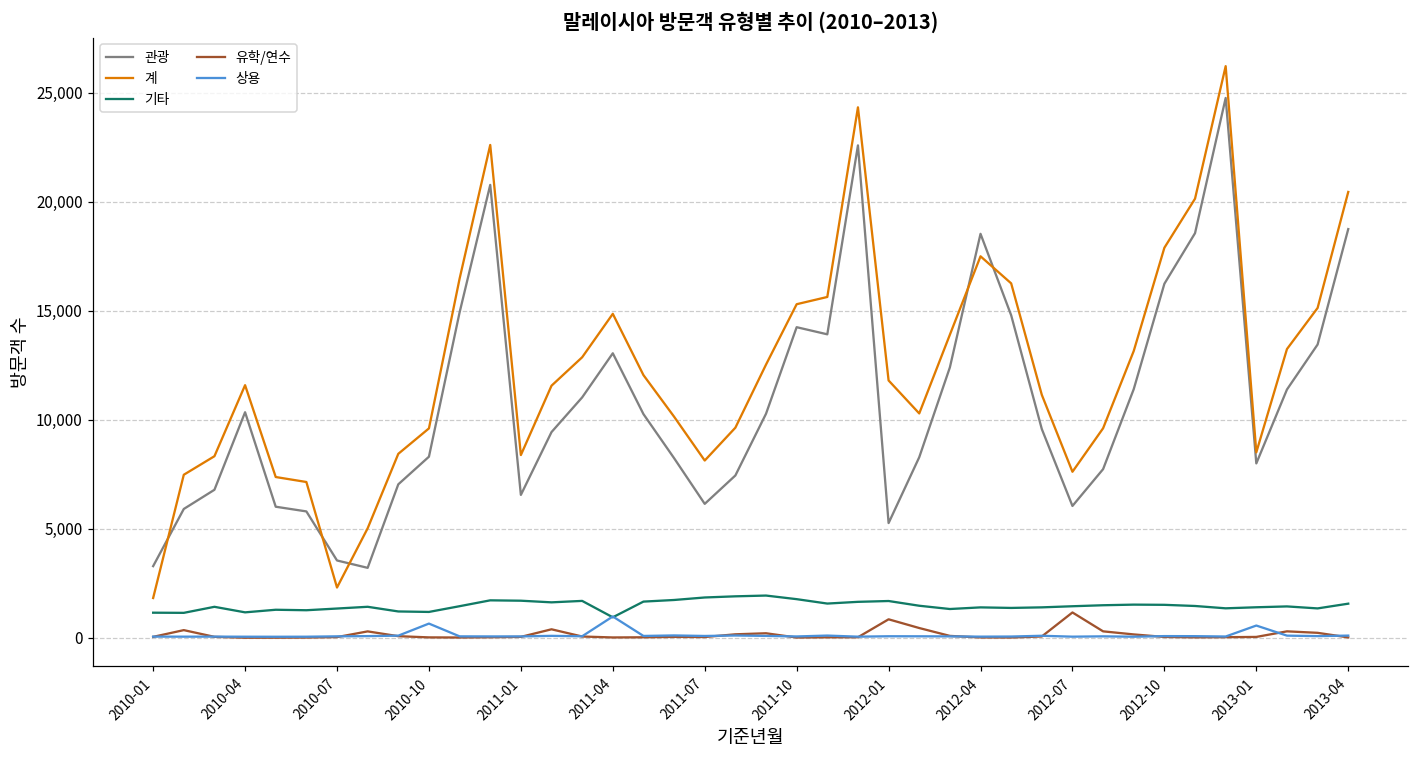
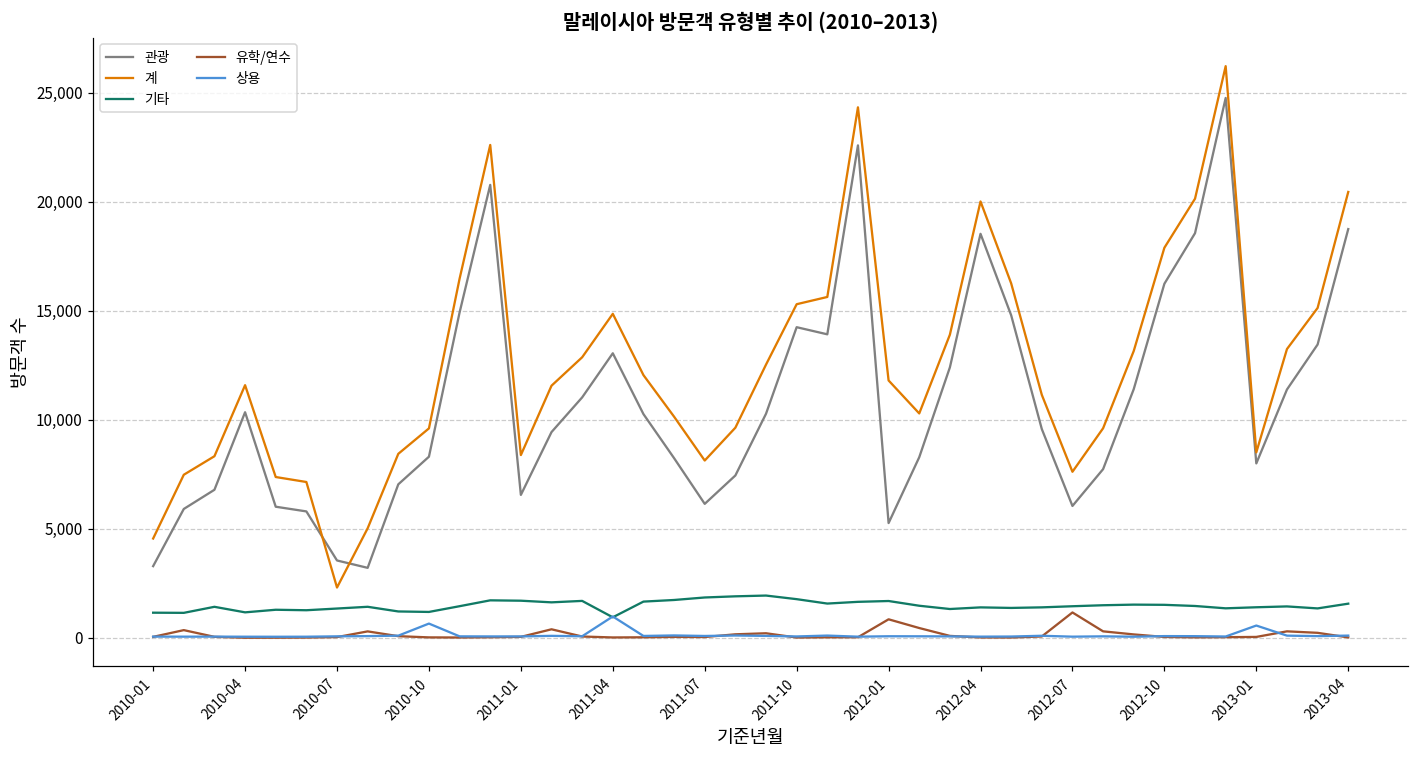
  {
    "관광": {
      "2010-01": "3,300",
      "2010-04": "10,400",
      "2010-07": "3,600",
      "2010-10": "8,300",
      "2011-01": "6,600",
      "2011-04": "13,100",
      "2011-07": "6,100",
      "2011-10": "14,300",
      "2012-01": "5,300",
      "2012-04": "18,500",
      "2012-07": "6,100",
      "2012-10": "16,200",
      "2013-01": "8,000",
      "2013-04": "18,700"
    },
    "계": {
-     "2010-01": "1,800",
+     "2010-01": "4,600",
      "2010-04": "11,600",
      "2010-07": "2,300",
      "2010-10": "9,600",
      "2011-01": "8,400",
      "2011-04": "14,900",
      "2011-07": "8,100",
      "2011-10": "15,300",
      "2012-01": "11,800",
-     "2012-04": "17,500",
+     "2012-04": "20,000",
      "2012-07": "7,600",
      "2012-10": "17,900",
      "2013-01": "8,500",
      "2013-04": "20,500"
    },
    "기타": {
      "2010-01": "1,200",
      "2010-04": "1,200",
      "2010-07": "1,300",
      "2010-10": "1,200",
      "2011-01": "1,700",
      "2011-07": "1,900",
      "2011-10": "1,800",
      "2012-01": "1,700",
      "2012-04": "1,400",
      "2012-07": "1,500",
      "2012-10": "1,500",
      "2013-01": "1,400",
      "2013-04": "1,600"
    },
    "유학/연수": {
      "2010-10": "0",
      "2011-04": "0",
      "2012-01": "900",
      "2012-07": "1,200",
      "2013-01": "0"
    },
    "상용": {
      "2010-10": "700",
      "2012-01": "100",
      "2012-07": "100",
      "2013-01": "600"
    }
  }
